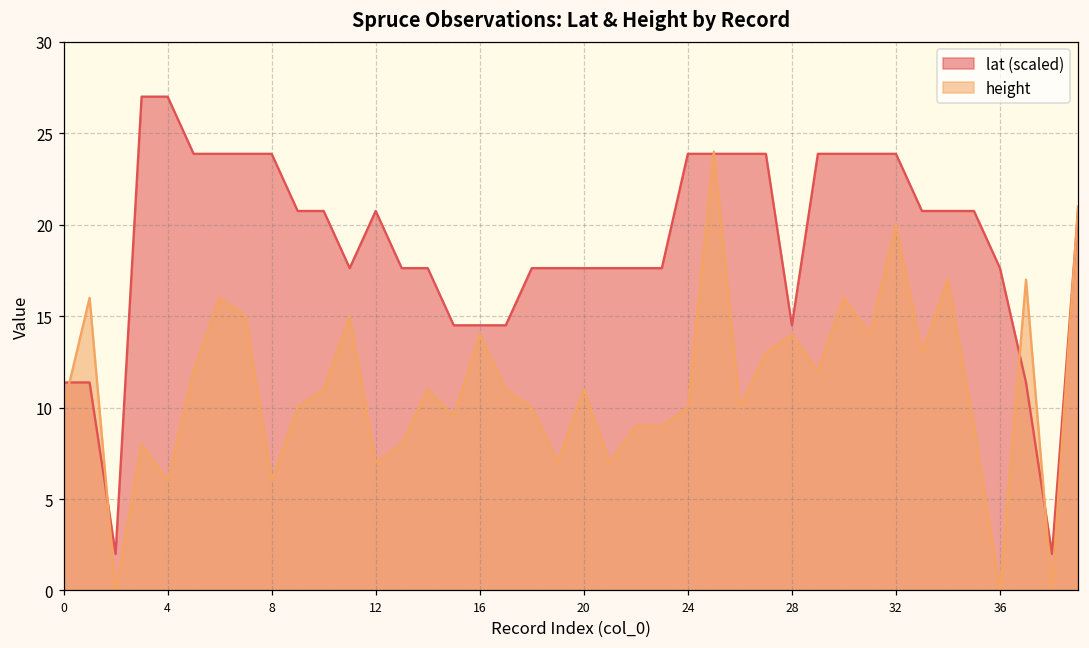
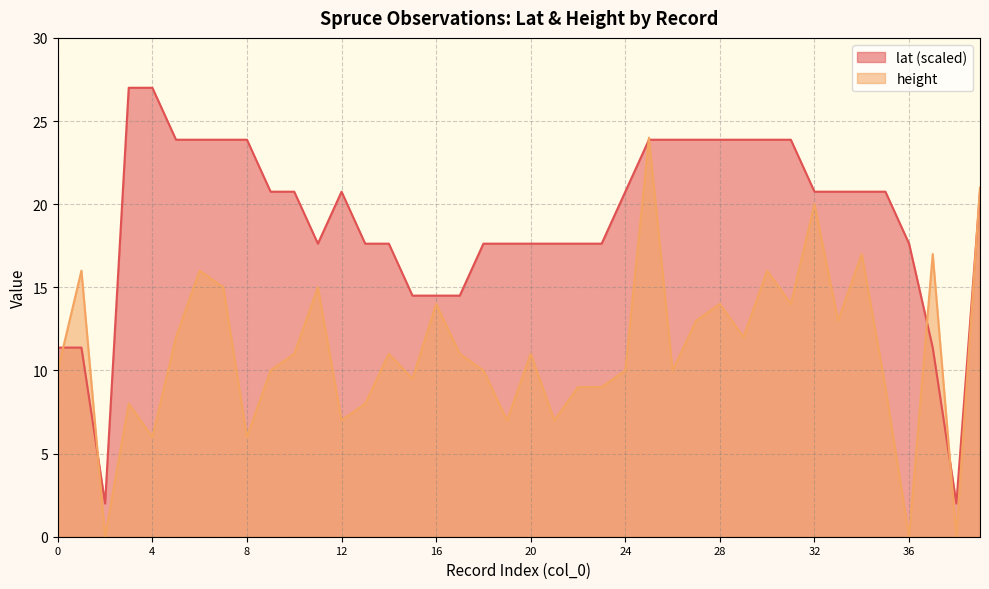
  {
    "lat (scaled)": {
      "0": 11.4,
      "4": 27.0,
      "8": 23.9,
      "12": 20.8,
      "16": 14.5,
      "20": 17.6,
-     "24": 23.9,
-     "28": 14.5,
-     "32": 23.9,
+     "24": 20.8,
+     "28": 23.9,
+     "32": 20.8,
      "36": 17.6
    },
    "height": {
      "0": 10.0,
      "4": 6.0,
      "8": 6.0,
      "12": 7.0,
      "16": 14.0,
      "20": 11.0,
      "24": 10.0,
      "28": 14.0,
      "32": 20.0,
      "36": 0.0
    }
  }
